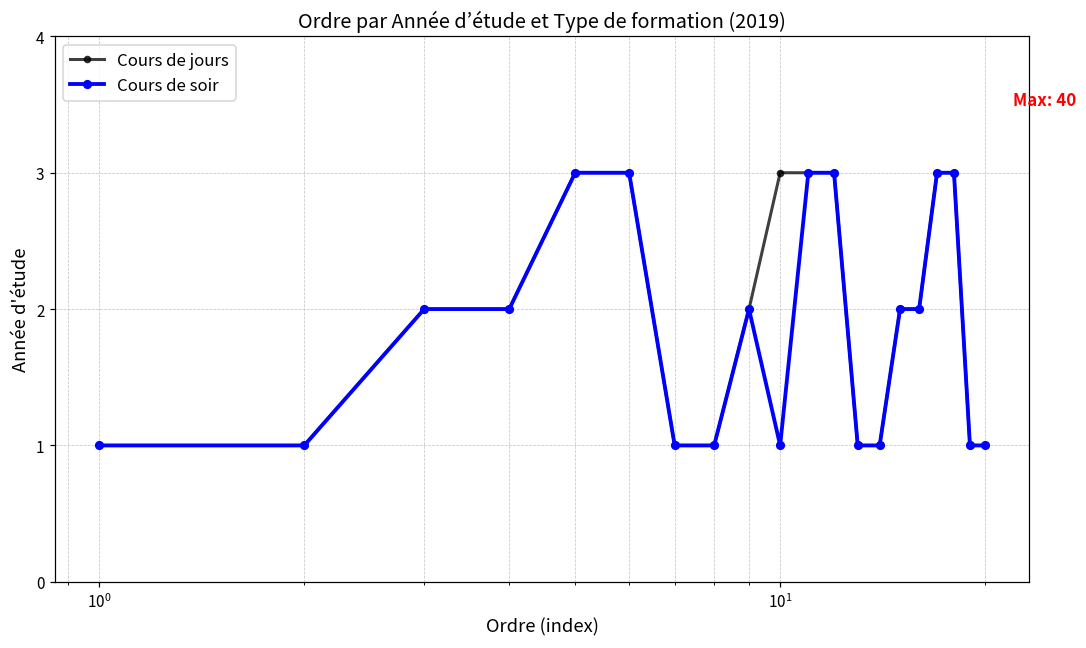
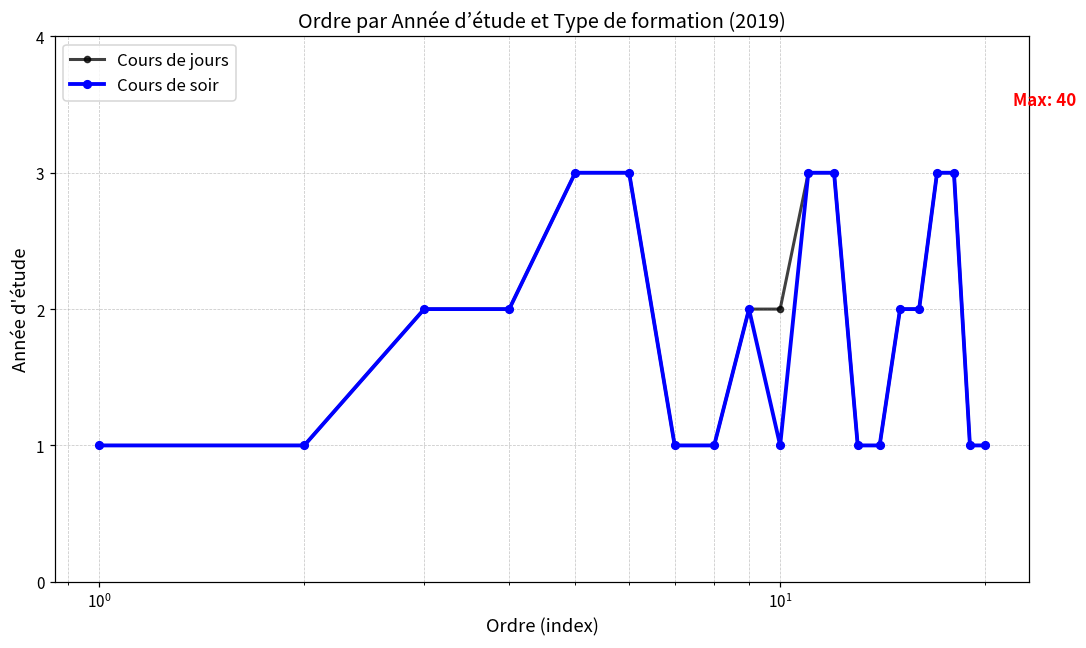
  {
    "Cours de jours": {
-     "10^1": 3
+     "10^1": 2
    },
    "Cours de soir": {
      "10^1": 1
    }
  }
